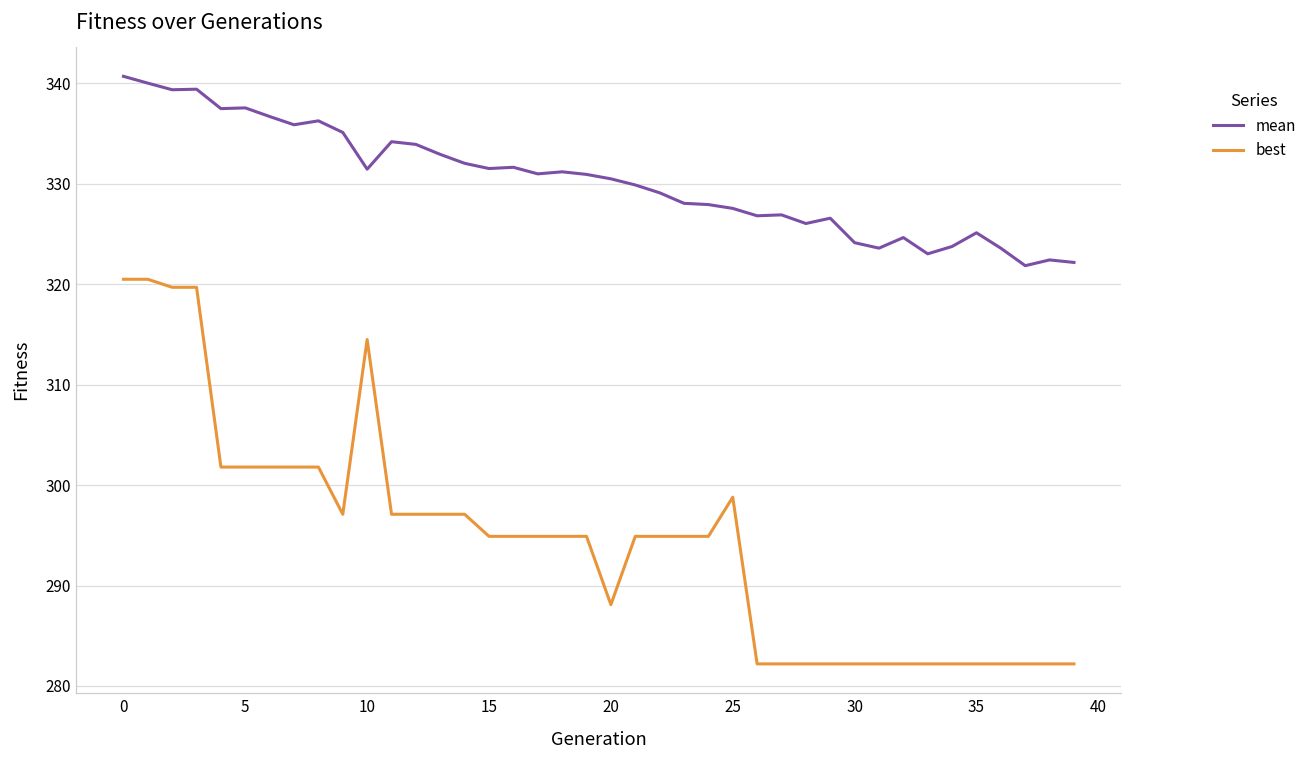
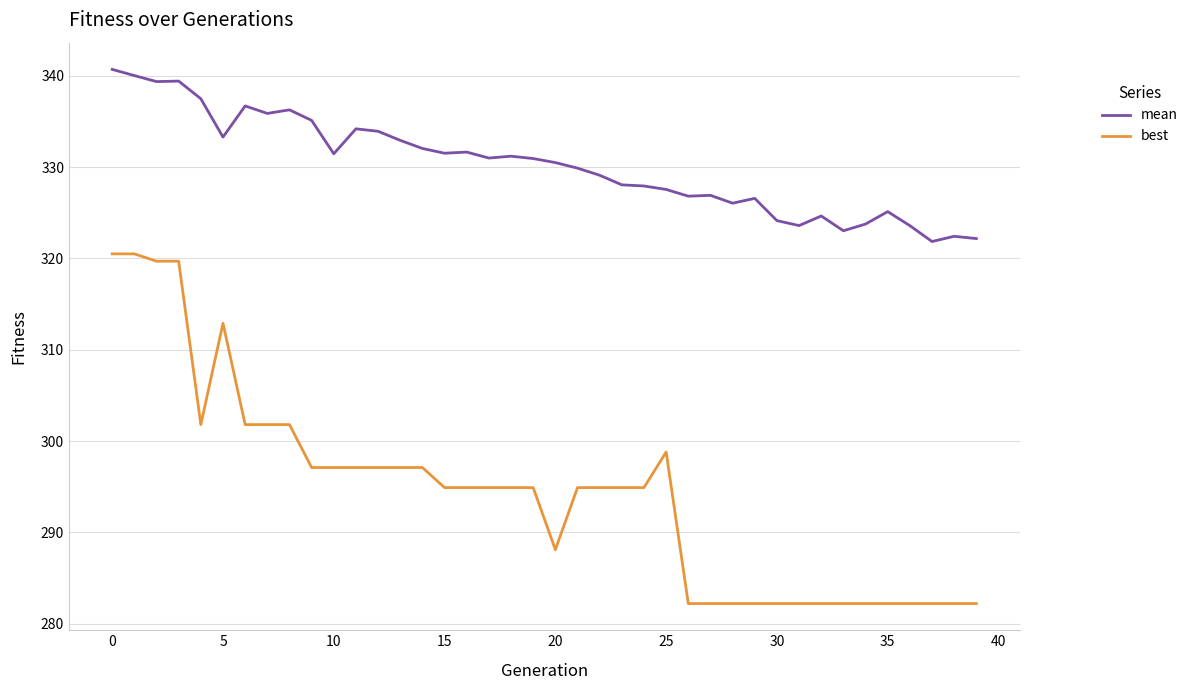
  {
    "mean": {
      "0": 341,
-     "5": 338,
+     "5": 333,
      "10": 331,
      "15": 332,
      "20": 331,
      "25": 328,
      "30": 324,
      "35": 325
    },
    "best": {
      "0": 321,
-     "5": 302,
-     "10": 315,
+     "5": 313,
+     "10": 297,
      "15": 295,
      "20": 288,
      "25": 299,
      "30": 282,
      "35": 282
    }
  }
